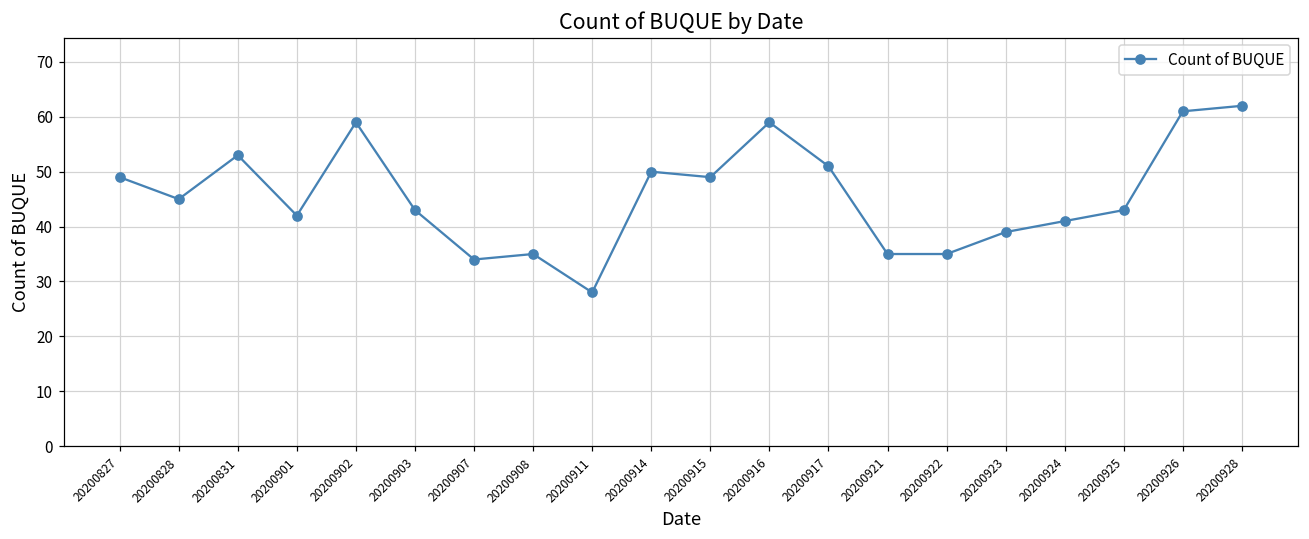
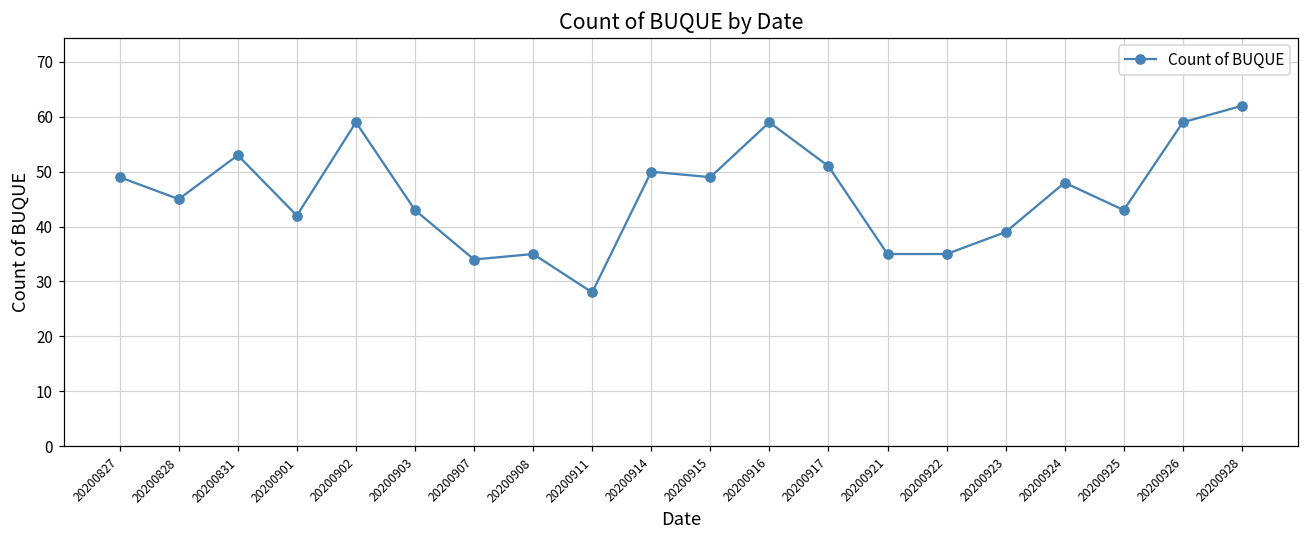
  {
    "20200827": 49,
    "20200828": 45,
    "20200831": 53,
    "20200901": 42,
    "20200902": 59,
    "20200903": 43,
    "20200907": 34,
    "20200908": 35,
    "20200911": 28,
    "20200914": 50,
    "20200915": 49,
    "20200916": 59,
    "20200917": 51,
    "20200921": 35,
    "20200922": 35,
    "20200923": 39,
-   "20200924": 41,
+   "20200924": 48,
    "20200925": 43,
-   "20200926": 61,
+   "20200926": 59,
    "20200928": 62
  }
